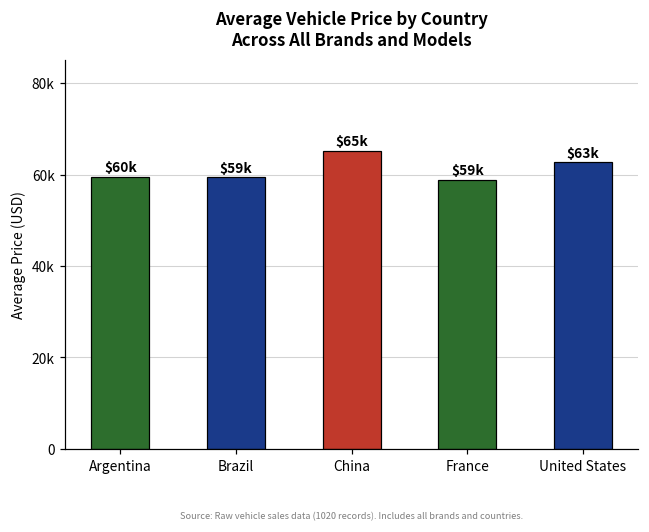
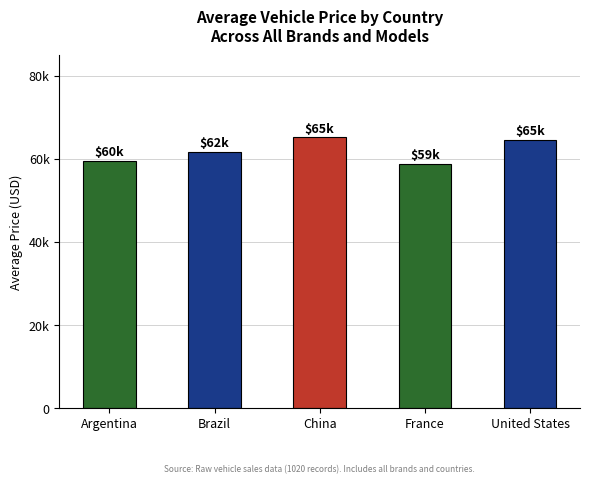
  {
    "Argentina": "$60k",
-   "Brazil": "$59k",
+   "Brazil": "$62k",
    "China": "$65k",
    "France": "$59k",
-   "United States": "$63k"
+   "United States": "$65k"
  }
